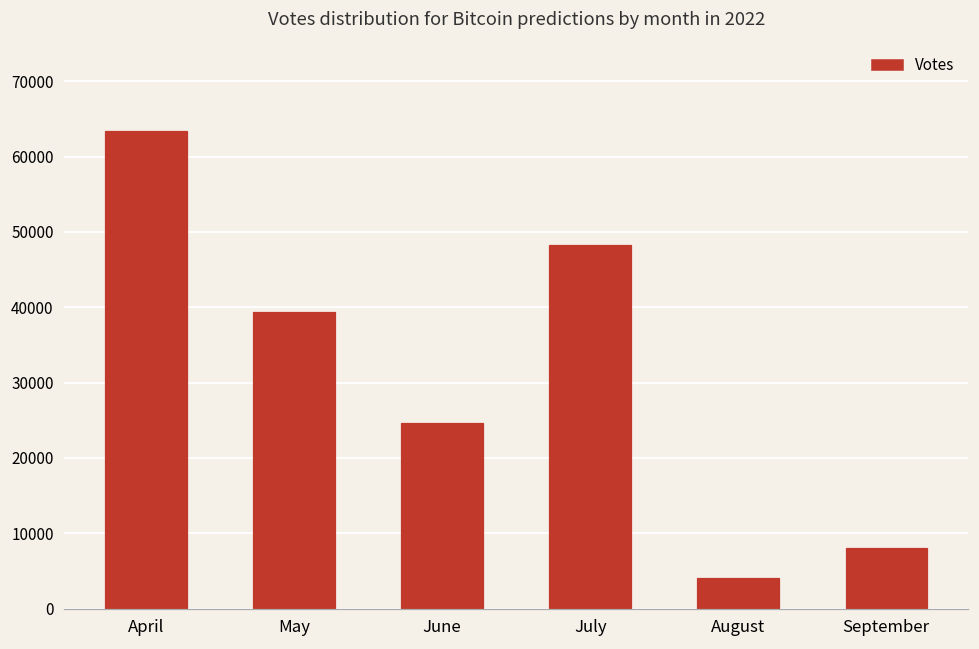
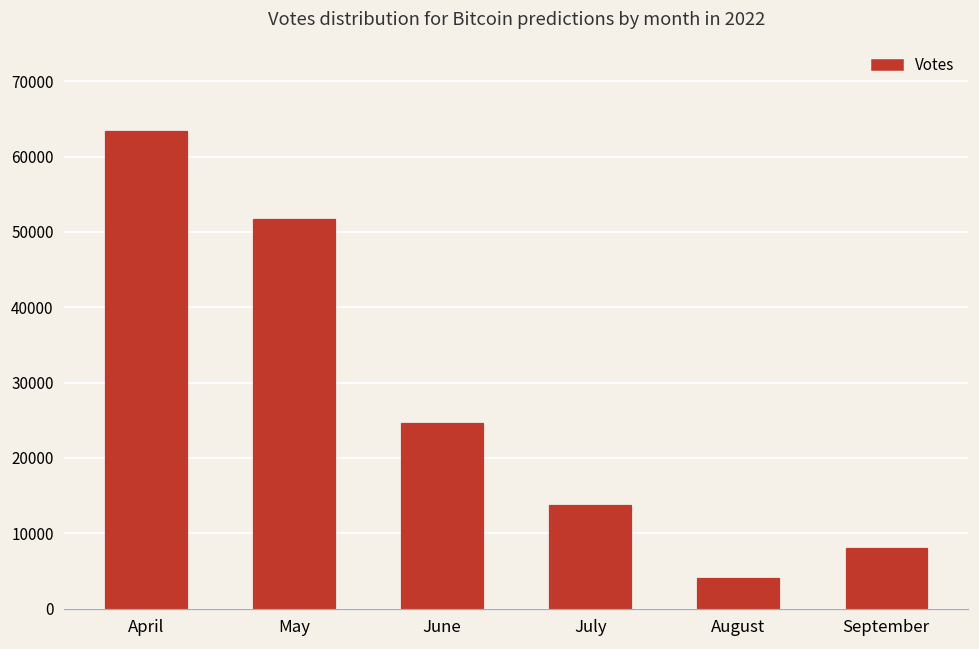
  {
    "April": 63000,
-   "May": 39000,
+   "May": 52000,
    "June": 25000,
-   "July": 48000,
+   "July": 14000,
    "August": 4000,
    "September": 8000
  }
